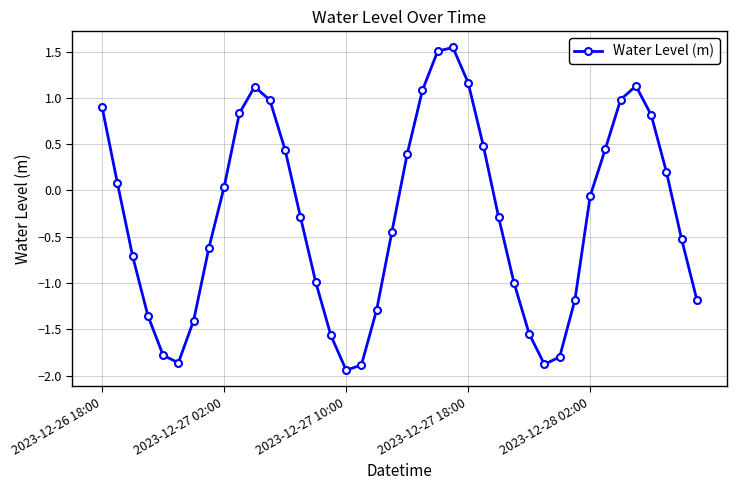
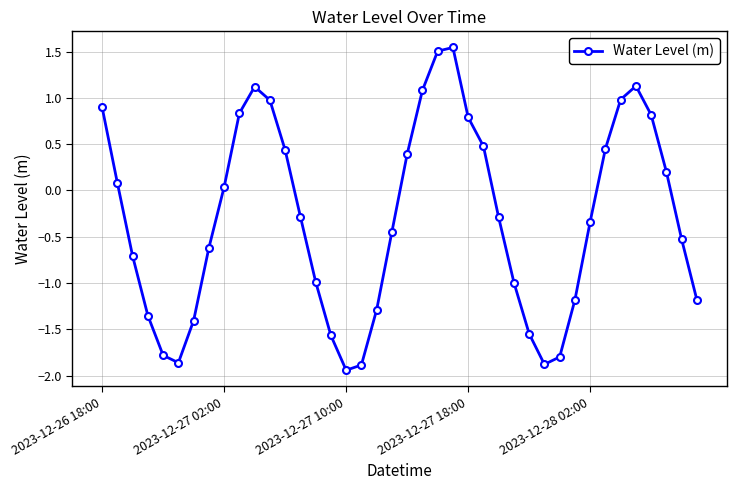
  {
    "2023-12-26 18:00": 0.9,
    "2023-12-27 02:00": 0.0,
    "2023-12-27 10:00": -1.9,
-   "2023-12-27 18:00": 1.2,
-   "2023-12-28 02:00": -0.1
+   "2023-12-27 18:00": 0.8,
+   "2023-12-28 02:00": -0.3
  }
